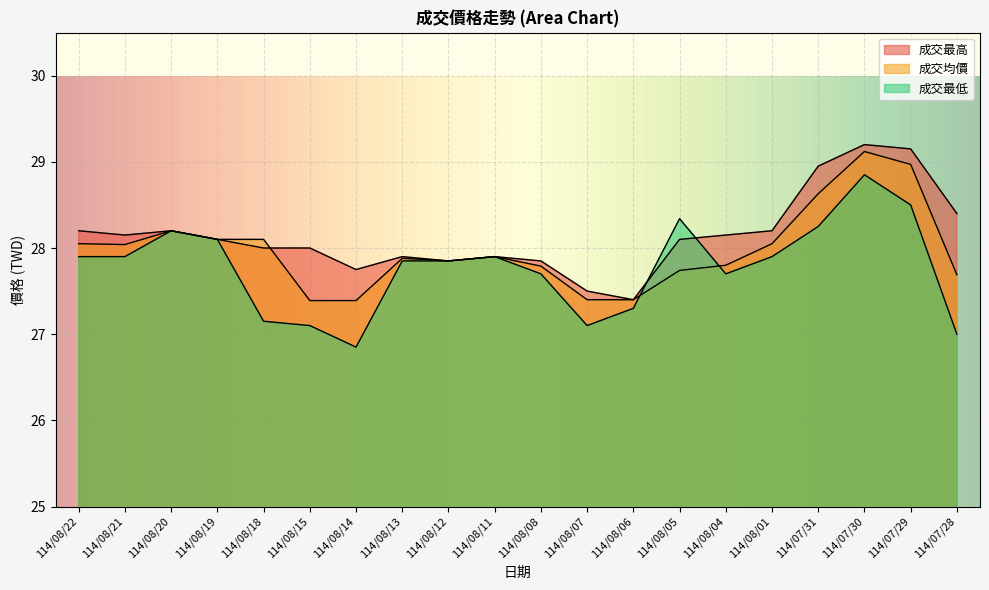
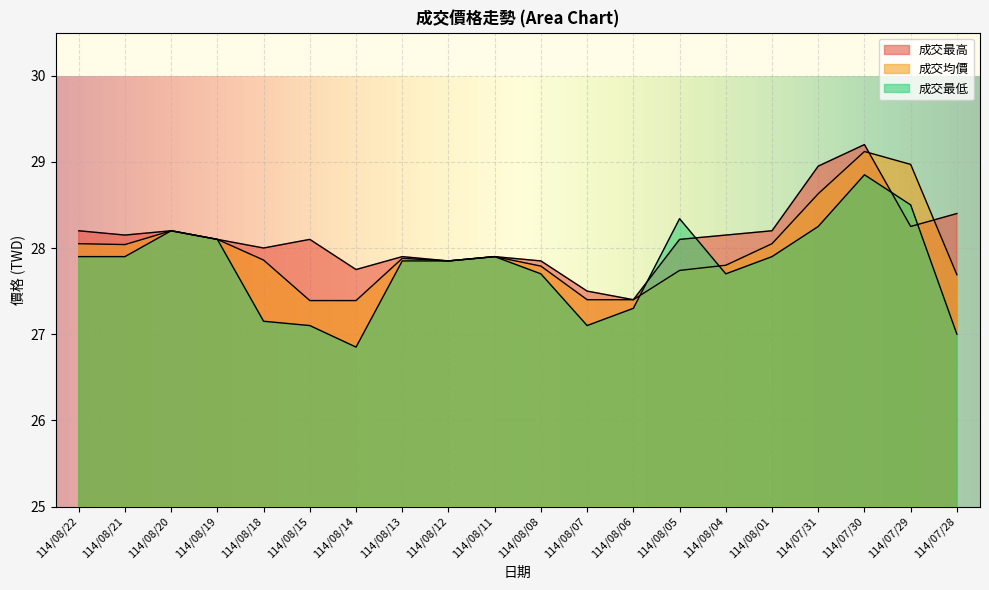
  {
    "成交最高": {
      "114/08/22": 28.2,
      "114/08/21": 28.2,
      "114/08/18": 28.0,
-     "114/08/15": 28.0,
+     "114/08/15": 28.1,
      "114/08/14": 27.8,
      "114/08/08": 27.9,
      "114/08/07": 27.5,
      "114/08/05": 28.1,
      "114/08/04": 28.2,
      "114/08/01": 28.2,
      "114/07/31": 29.0,
      "114/07/30": 29.2,
-     "114/07/29": 29.2,
+     "114/07/29": 28.3,
      "114/07/28": 28.4
    },
    "成交均價": {
      "114/08/22": 28.1,
      "114/08/21": 28.0,
-     "114/08/18": 28.1,
+     "114/08/18": 27.9,
      "114/08/15": 27.4,
      "114/08/14": 27.4,
      "114/08/08": 27.8,
      "114/08/07": 27.4,
      "114/08/05": 27.7,
      "114/08/04": 27.8,
      "114/08/01": 28.1,
      "114/07/31": 28.6,
      "114/07/30": 29.1,
      "114/07/29": 29.0,
      "114/07/28": 27.7
    },
    "成交最低": {
      "114/08/22": 27.9,
      "114/08/21": 27.9,
      "114/08/18": 27.2,
      "114/08/15": 27.1,
      "114/08/14": 26.9,
      "114/08/13": 27.9,
      "114/08/08": 27.7,
      "114/08/07": 27.1,
      "114/08/06": 27.3,
      "114/08/05": 28.3,
      "114/08/04": 27.7,
      "114/08/01": 27.9,
      "114/07/31": 28.3,
      "114/07/30": 28.9,
      "114/07/29": 28.5,
      "114/07/28": 27.0
    }
  }
